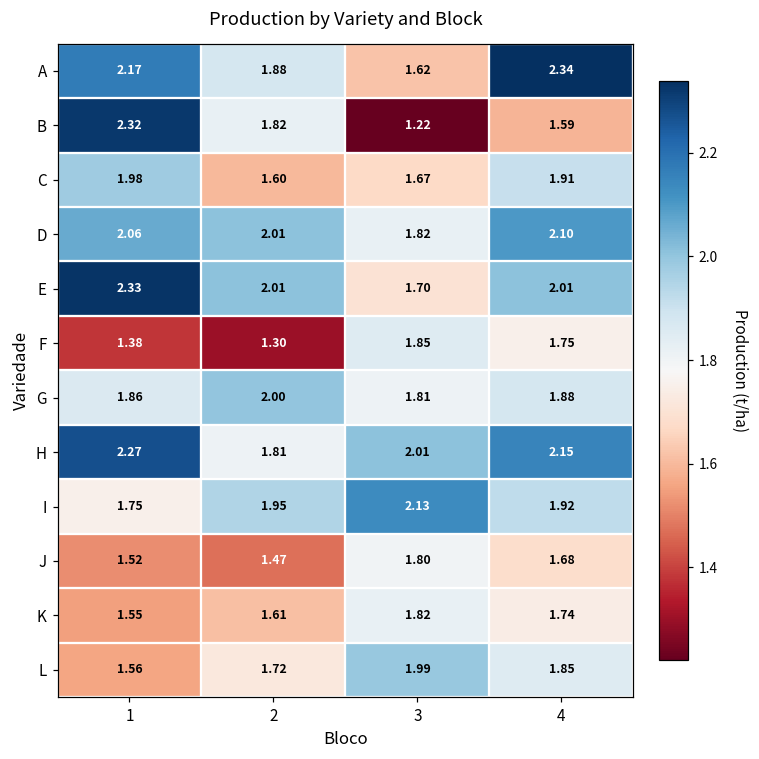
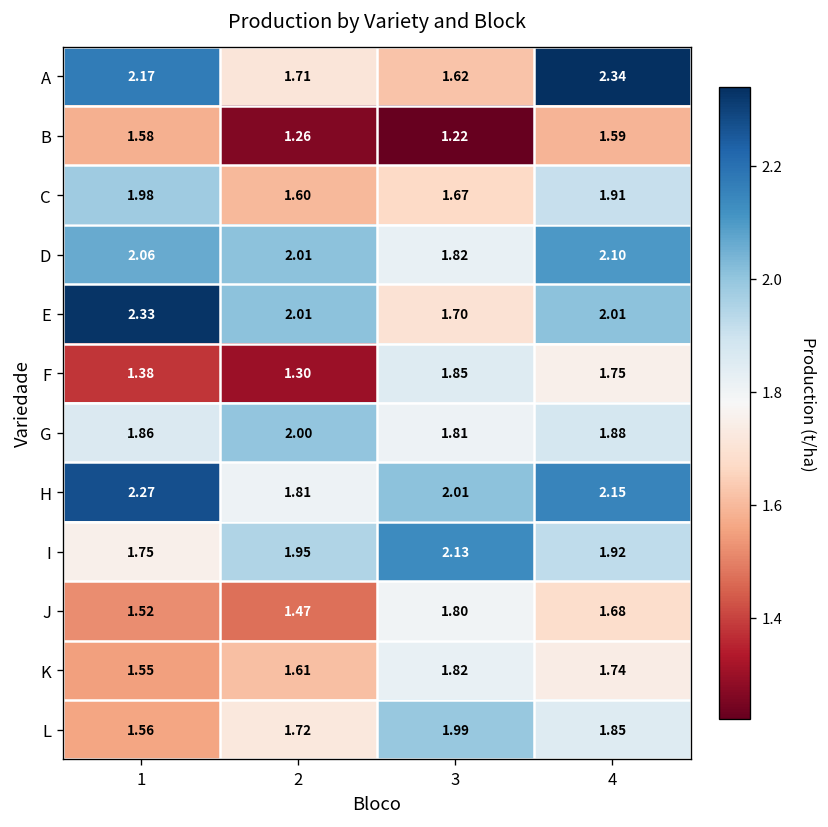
  {
    "A": {
      "1": 2.17,
-     "2": 1.88,
+     "2": 1.71,
      "3": 1.62,
      "4": 2.34
    },
    "B": {
-     "1": 2.32,
-     "2": 1.82,
+     "1": 1.58,
+     "2": 1.26,
      "3": 1.22,
      "4": 1.59
    },
    "C": {
      "1": 1.98,
      "2": 1.60,
      "3": 1.67,
      "4": 1.91
    },
    "D": {
      "1": 2.06,
      "2": 2.01,
      "3": 1.82,
      "4": 2.10
    },
    "E": {
      "1": 2.33,
      "2": 2.01,
      "3": 1.70,
      "4": 2.01
    },
    "F": {
      "1": 1.38,
      "2": 1.30,
      "3": 1.85,
      "4": 1.75
    },
    "G": {
      "1": 1.86,
      "2": 2.00,
      "3": 1.81,
      "4": 1.88
    },
    "H": {
      "1": 2.27,
      "2": 1.81,
      "3": 2.01,
      "4": 2.15
    },
    "I": {
      "1": 1.75,
      "2": 1.95,
      "3": 2.13,
      "4": 1.92
    },
    "J": {
      "1": 1.52,
      "2": 1.47,
      "3": 1.80,
      "4": 1.68
    },
    "K": {
      "1": 1.55,
      "2": 1.61,
      "3": 1.82,
      "4": 1.74
    },
    "L": {
      "1": 1.56,
      "2": 1.72,
      "3": 1.99,
      "4": 1.85
    }
  }
